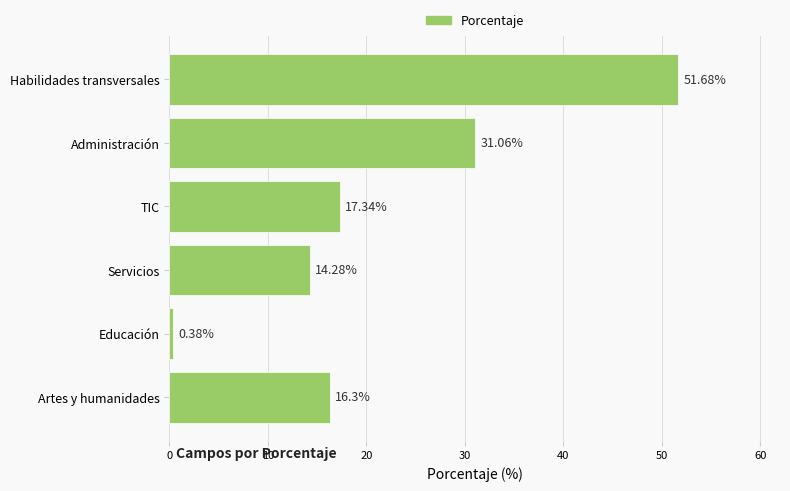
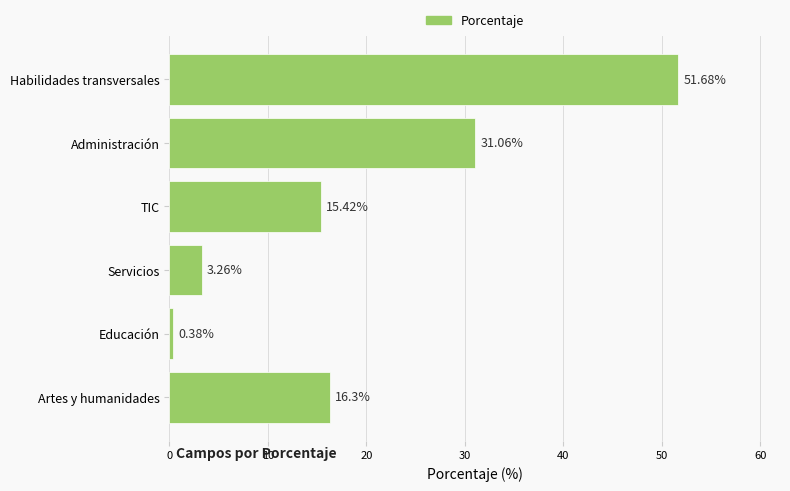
  {
    "Habilidades transversales": "51.68%",
    "Administración": "31.06%",
-   "TIC": "17.34%",
-   "Servicios": "14.28%",
+   "TIC": "15.42%",
+   "Servicios": "3.26%",
    "Educación": "0.38%",
    "Artes y humanidades": "16.3%"
  }
